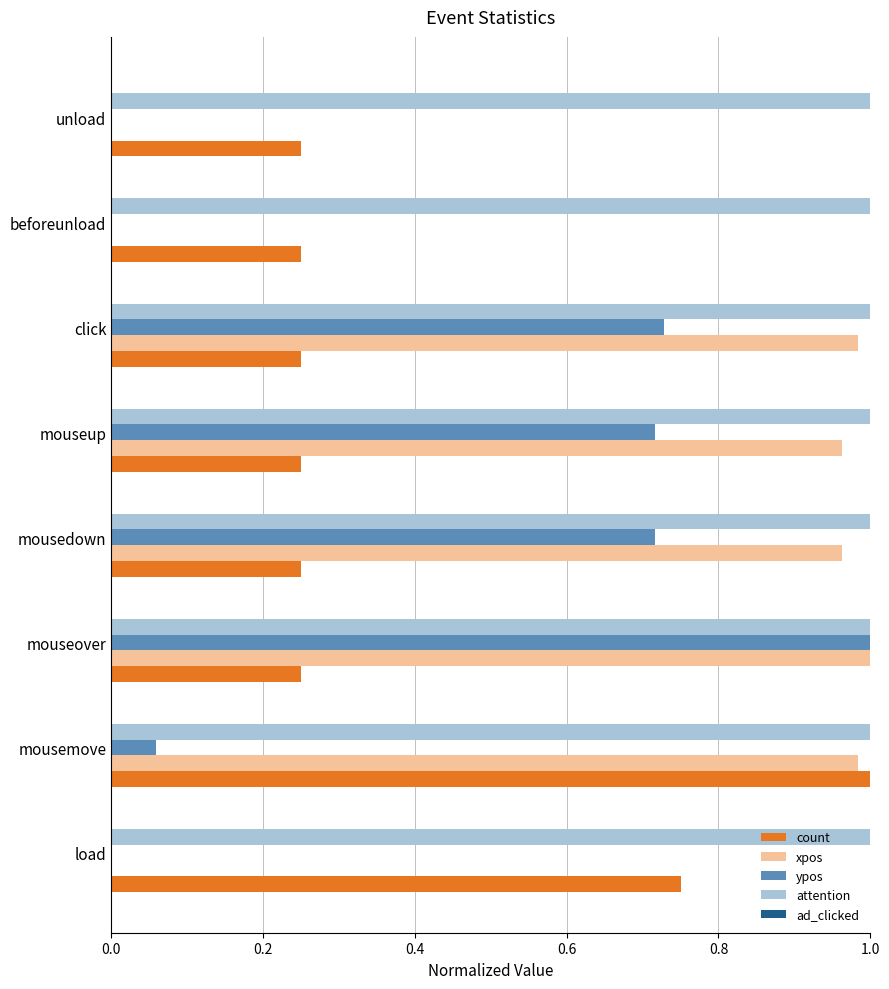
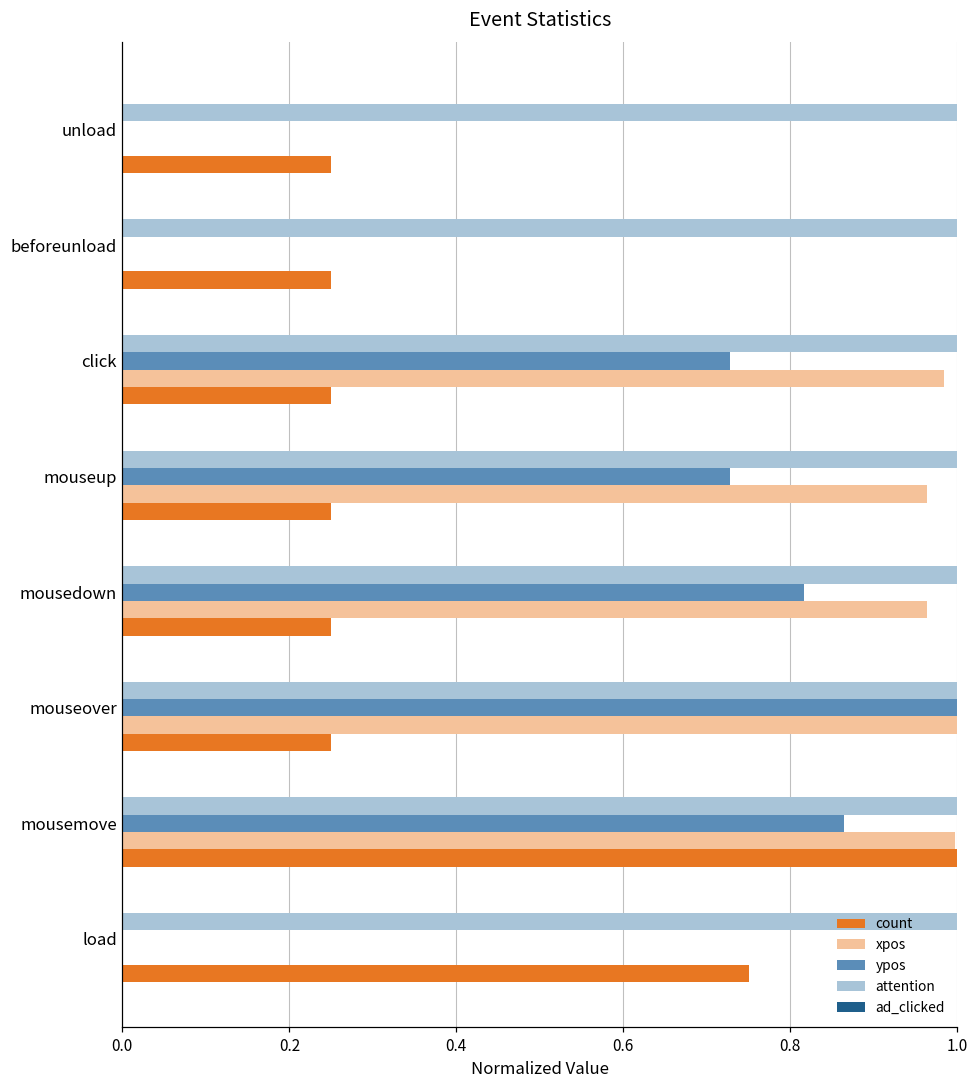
  {
    "count": {
      "unload": 0.25,
      "beforeunload": 0.25,
      "click": 0.25,
      "mouseup": 0.25,
      "mousedown": 0.25,
      "mouseover": 0.25,
      "mousemove": 1.00,
      "load": 0.75
    },
    "xpos": {
      "unload": 0.00,
      "beforeunload": 0.00,
      "click": 0.98,
      "mouseup": 0.96,
      "mousedown": 0.96,
      "mouseover": 1.00,
-     "mousemove": 0.98,
+     "mousemove": 1.00,
      "load": 0.00
    },
    "ypos": {
      "unload": 0.00,
      "beforeunload": 0.00,
      "click": 0.73,
-     "mouseup": 0.72,
-     "mousedown": 0.72,
+     "mouseup": 0.73,
+     "mousedown": 0.82,
      "mouseover": 1.00,
-     "mousemove": 0.06,
+     "mousemove": 0.86,
      "load": 0.00
    },
    "attention": {
      "unload": 1.00,
      "beforeunload": 1.00,
      "click": 1.00,
      "mouseup": 1.00,
      "mousedown": 1.00,
      "mouseover": 1.00,
      "mousemove": 1.00,
      "load": 1.00
    },
    "ad_clicked": {
      "unload": 0.00,
      "beforeunload": 0.00,
      "click": 0.00,
      "mouseup": 0.00,
      "mousedown": 0.00,
      "mouseover": 0.00,
      "mousemove": 0.00,
      "load": 0.00
    }
  }
